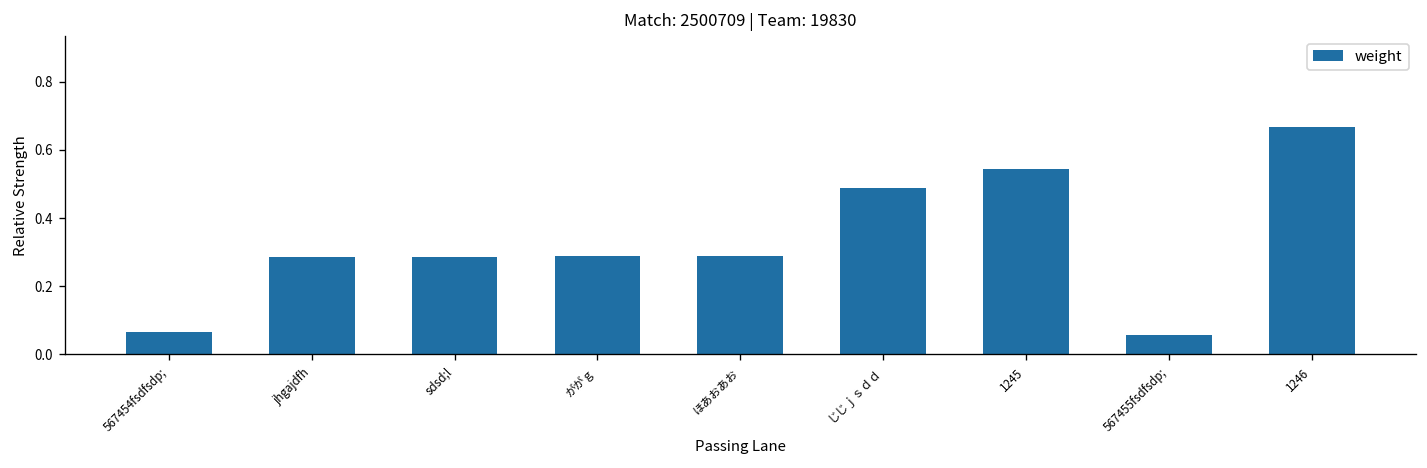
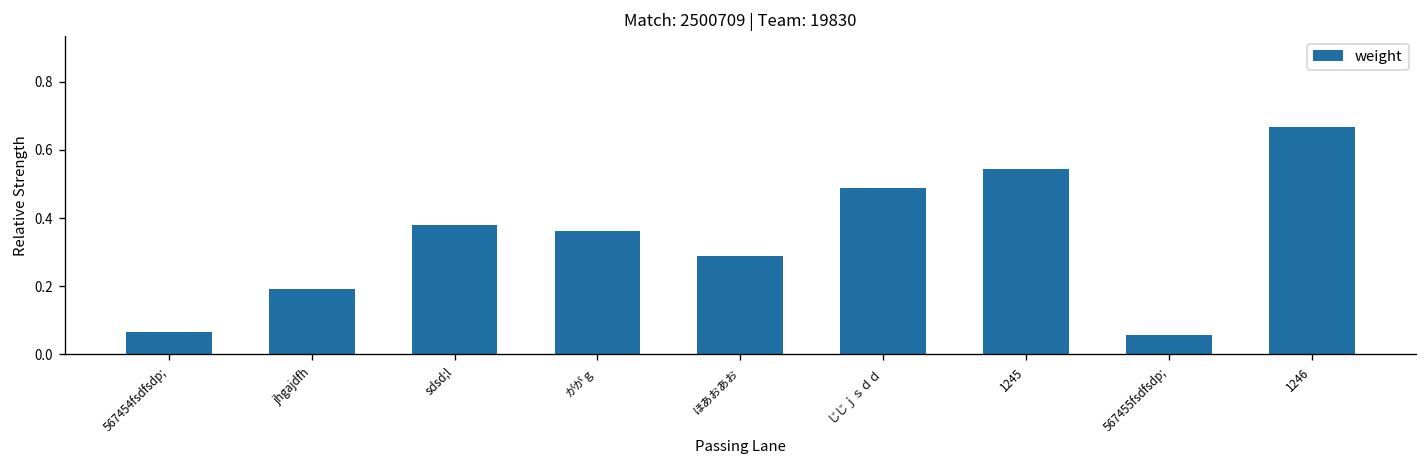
  {
    "567454fsdfsdp;": 0.07,
-   "jhgajdfh": 0.29,
-   "sdsd;l": 0.29,
-   "ががｇ": 0.29,
+   "jhgajdfh": 0.19,
+   "sdsd;l": 0.38,
+   "ががｇ": 0.36,
    "ほあおあお": 0.29,
    "じじｊｓｄｄ": 0.49,
    "1245": 0.54,
    "567455fsdfsdp;": 0.06,
    "1246": 0.67
  }
